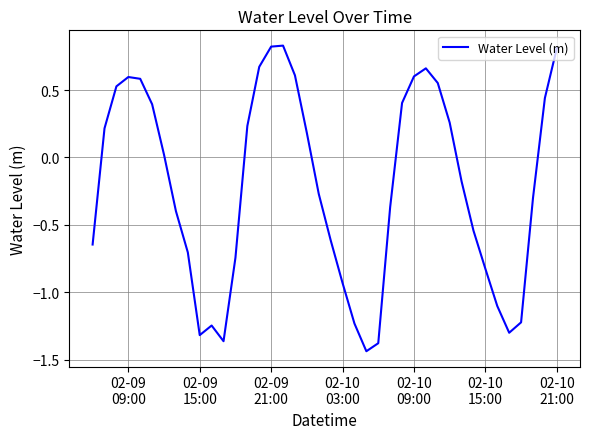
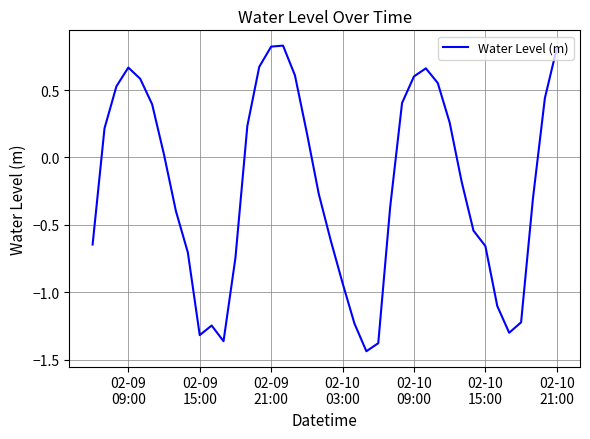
  {
-   "02-09 09:00": 0.60,
+   "02-09 09:00": 0.67,
    "02-09 15:00": -1.32,
    "02-09 21:00": 0.82,
    "02-10 03:00": -0.93,
    "02-10 09:00": 0.60,
-   "02-10 15:00": -0.83
+   "02-10 15:00": -0.66
  }
